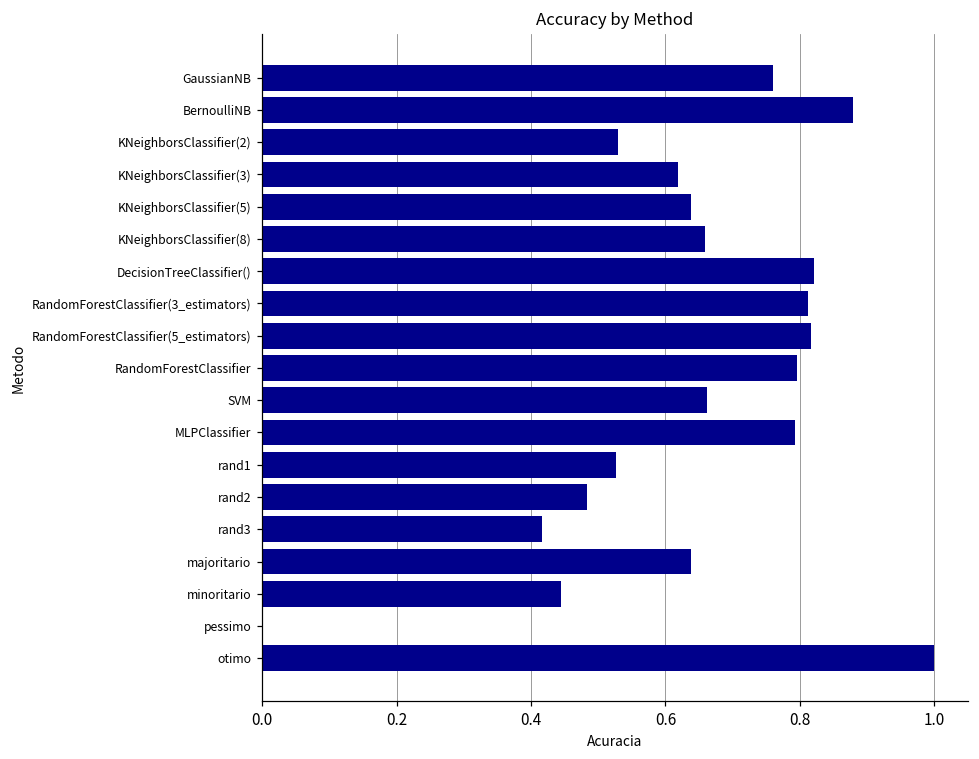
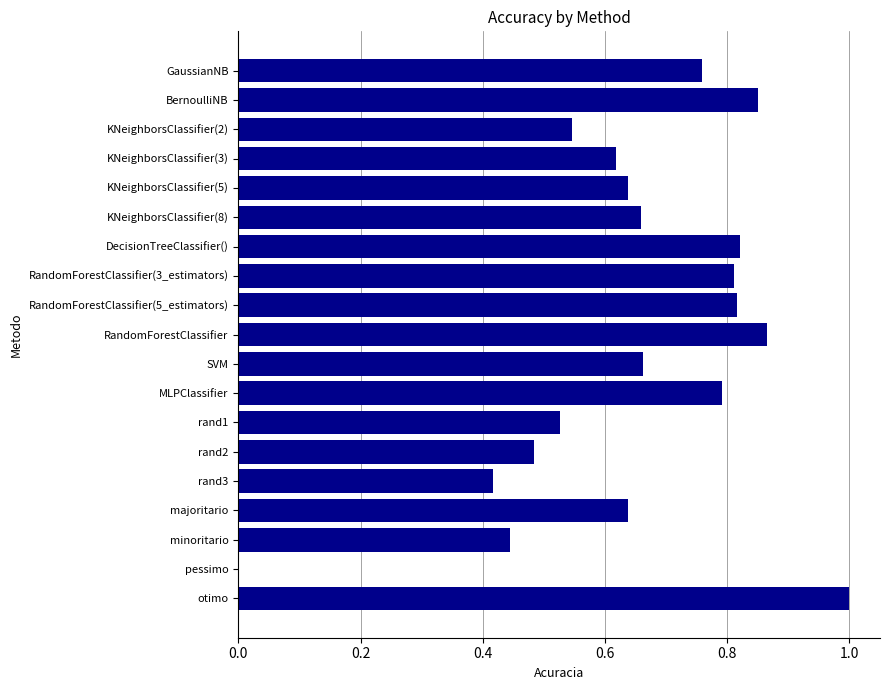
  {
    "GaussianNB": 0.76,
-   "BernoulliNB": 0.88,
-   "KNeighborsClassifier(2)": 0.53,
+   "BernoulliNB": 0.85,
+   "KNeighborsClassifier(2)": 0.55,
    "KNeighborsClassifier(3)": 0.62,
    "KNeighborsClassifier(5)": 0.64,
    "KNeighborsClassifier(8)": 0.66,
    "DecisionTreeClassifier()": 0.82,
    "RandomForestClassifier(3_estimators)": 0.81,
    "RandomForestClassifier(5_estimators)": 0.82,
-   "RandomForestClassifier": 0.80,
+   "RandomForestClassifier": 0.86,
    "SVM": 0.66,
    "MLPClassifier": 0.79,
    "rand1": 0.53,
    "rand2": 0.48,
    "rand3": 0.42,
    "majoritario": 0.64,
    "minoritario": 0.44,
    "pessimo": 0.00,
    "otimo": 1.00
  }
